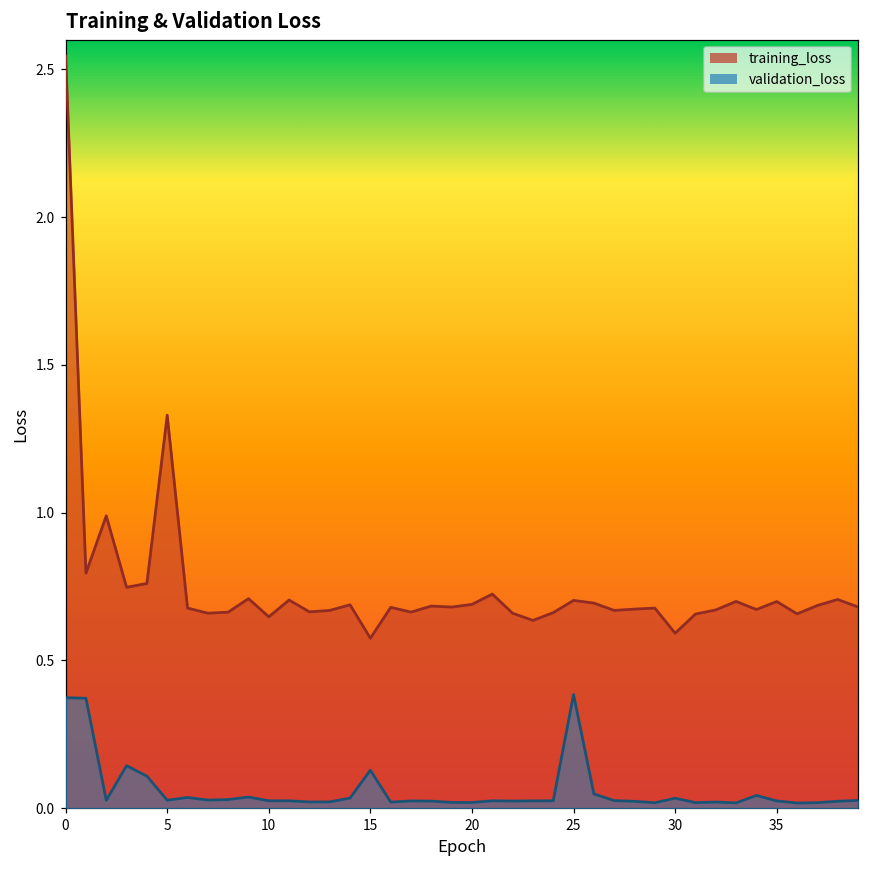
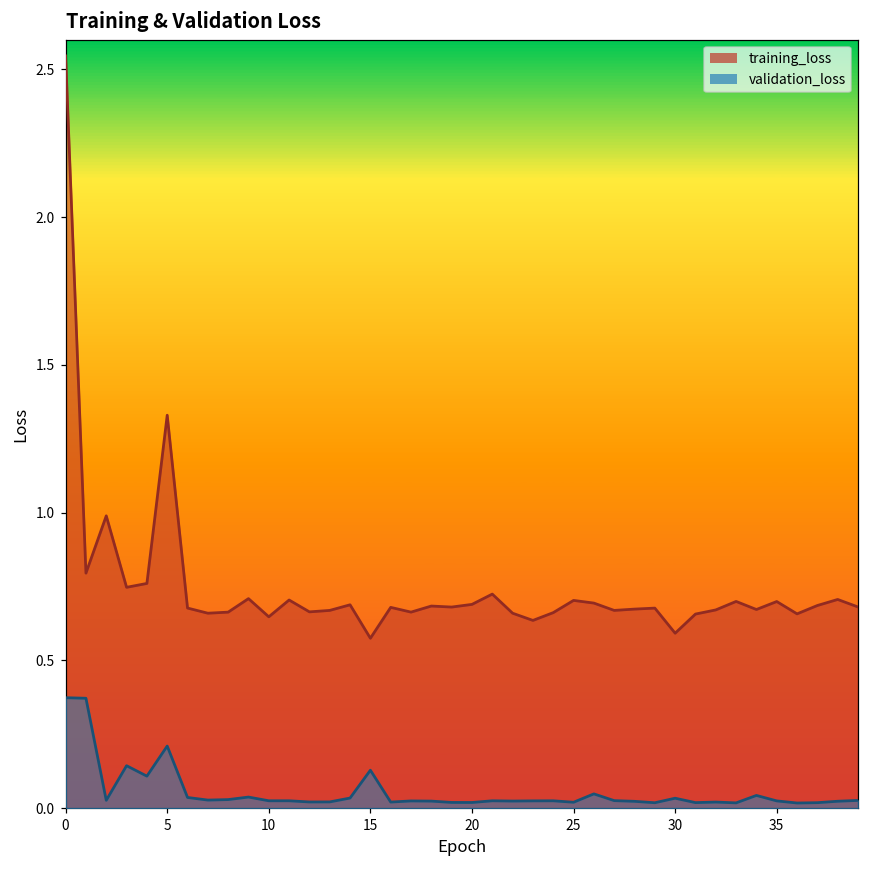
  {
    "training_loss": {
      "0": 2.55,
      "5": 1.33,
      "10": 0.65,
      "15": 0.57,
      "20": 0.69,
      "25": 0.70,
      "30": 0.59,
      "35": 0.70
    },
    "validation_loss": {
      "0": 0.37,
-     "5": 0.03,
+     "5": 0.21,
      "10": 0.03,
      "15": 0.13,
      "20": 0.02,
-     "25": 0.38,
+     "25": 0.02,
      "30": 0.03,
      "35": 0.02
    }
  }
